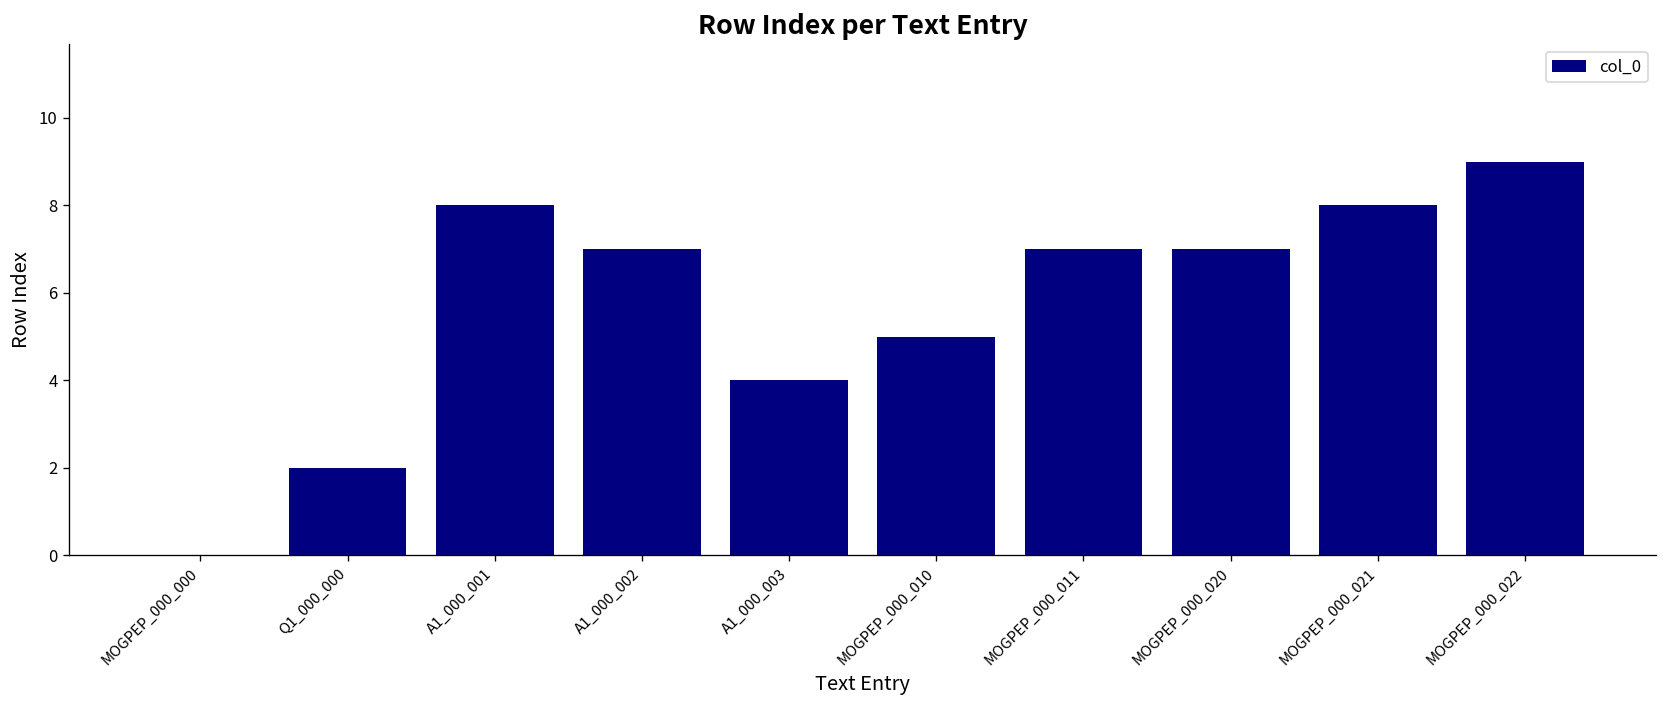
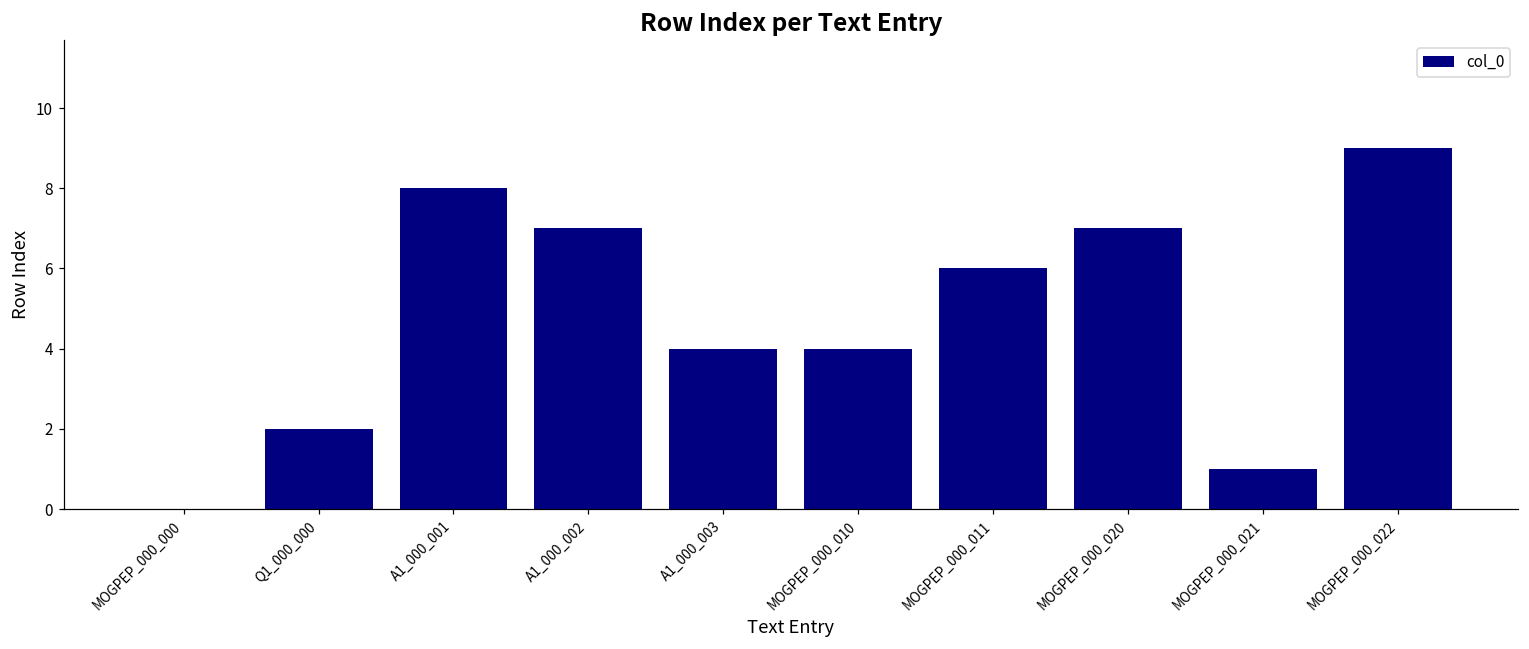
  {
    "MOGPEP_000_000": 0,
    "Q1_000_000": 2,
    "A1_000_001": 8,
    "A1_000_002": 7,
    "A1_000_003": 4,
-   "MOGPEP_000_010": 5,
-   "MOGPEP_000_011": 7,
+   "MOGPEP_000_010": 4,
+   "MOGPEP_000_011": 6,
    "MOGPEP_000_020": 7,
-   "MOGPEP_000_021": 8,
+   "MOGPEP_000_021": 1,
    "MOGPEP_000_022": 9
  }
